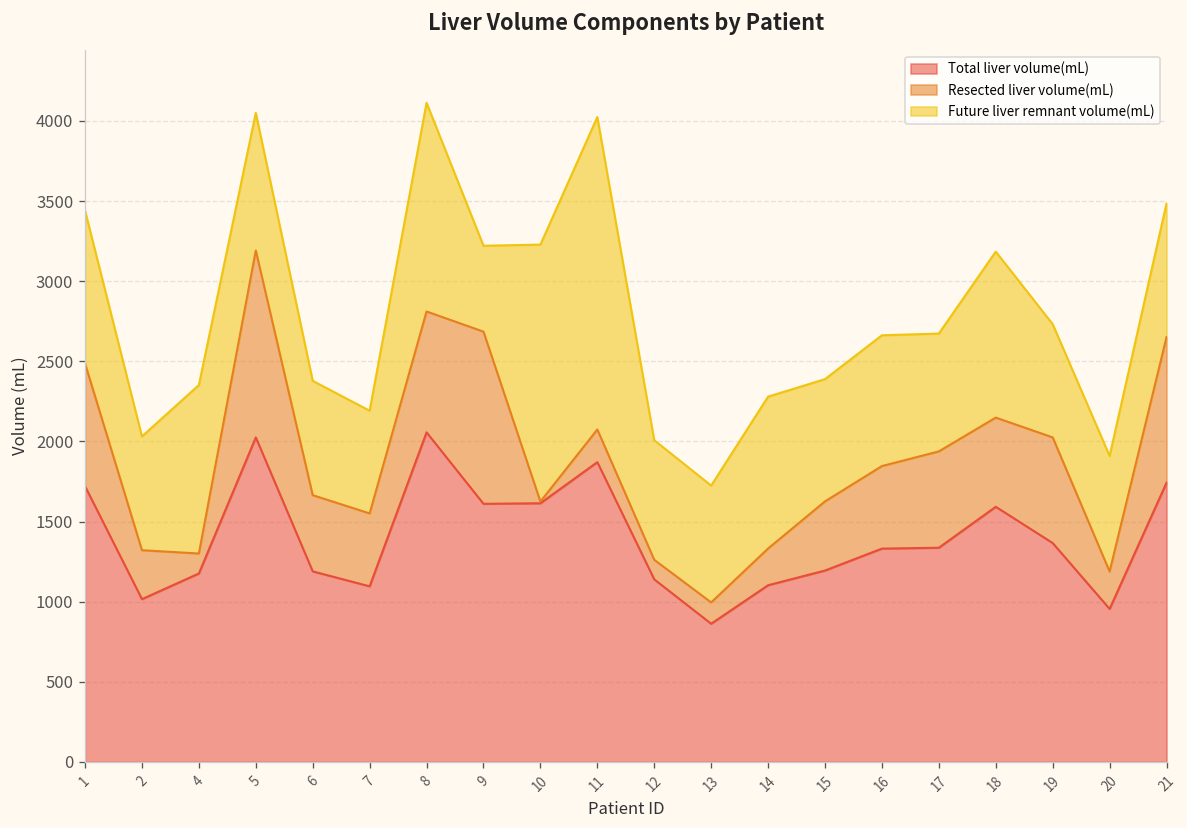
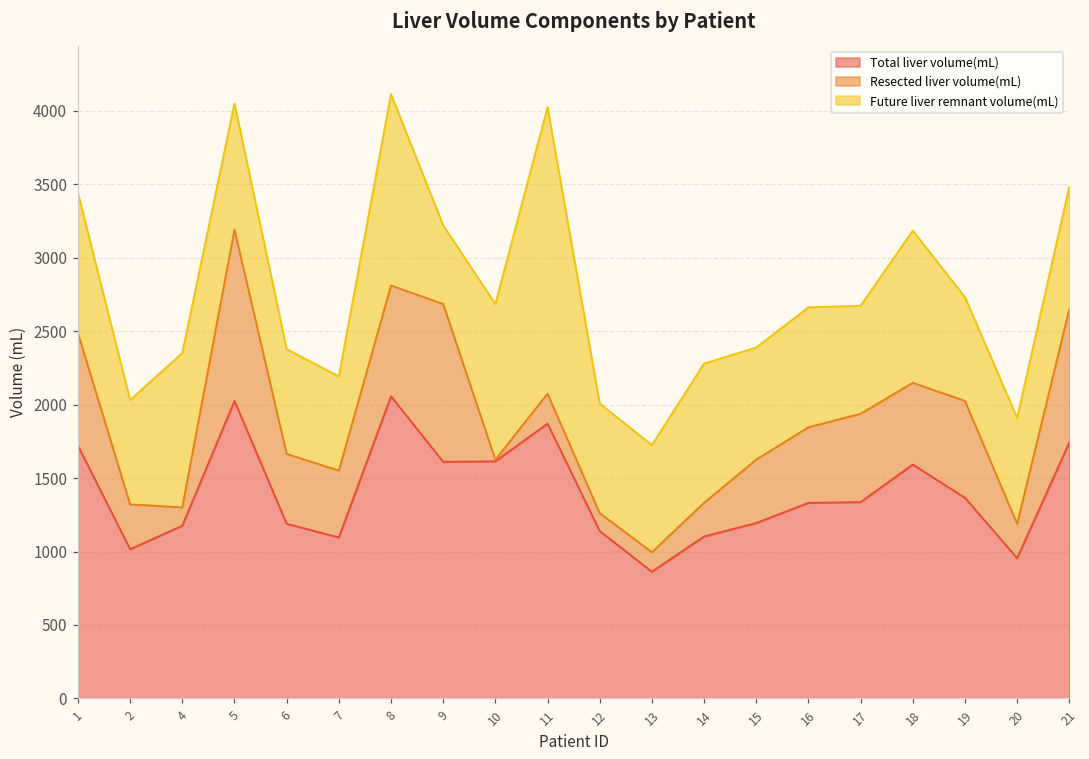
  {
    "Future liver remnant volume(mL)": {
      "1": 950,
      "2": 710,
      "4": 1050,
      "5": 860,
      "6": 710,
      "7": 640,
      "8": 1300,
      "9": 540,
-     "10": 1600,
+     "10": 1060,
      "11": 1950,
      "12": 750,
      "13": 730,
      "14": 950,
      "15": 760,
      "16": 820,
      "17": 740,
      "18": 1040,
      "19": 710,
      "20": 720,
      "21": 830
    }
  }
